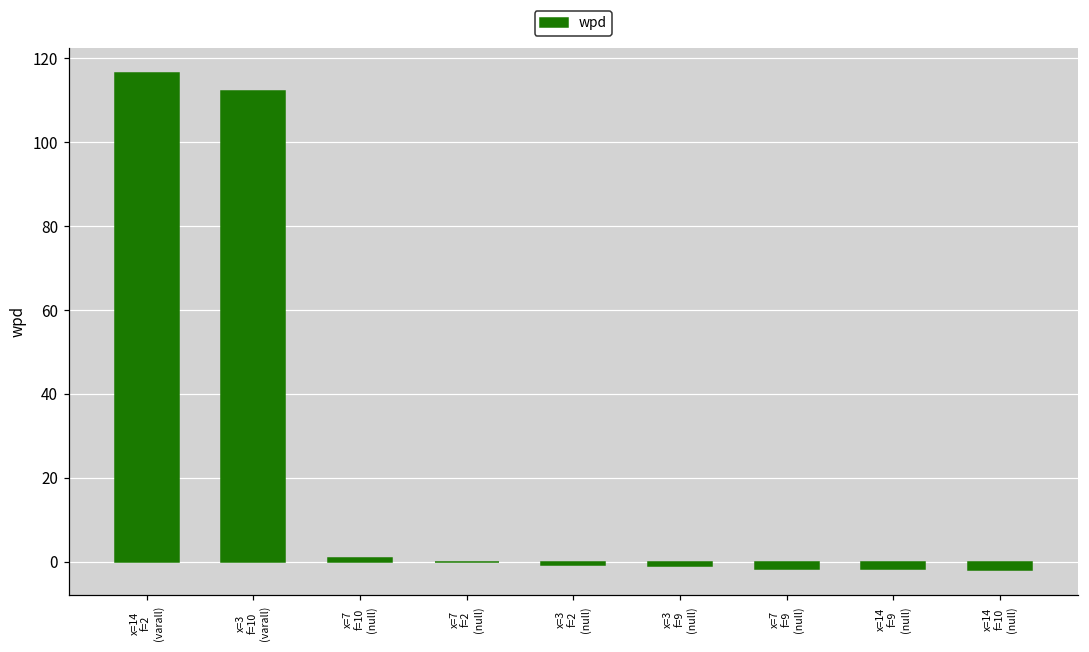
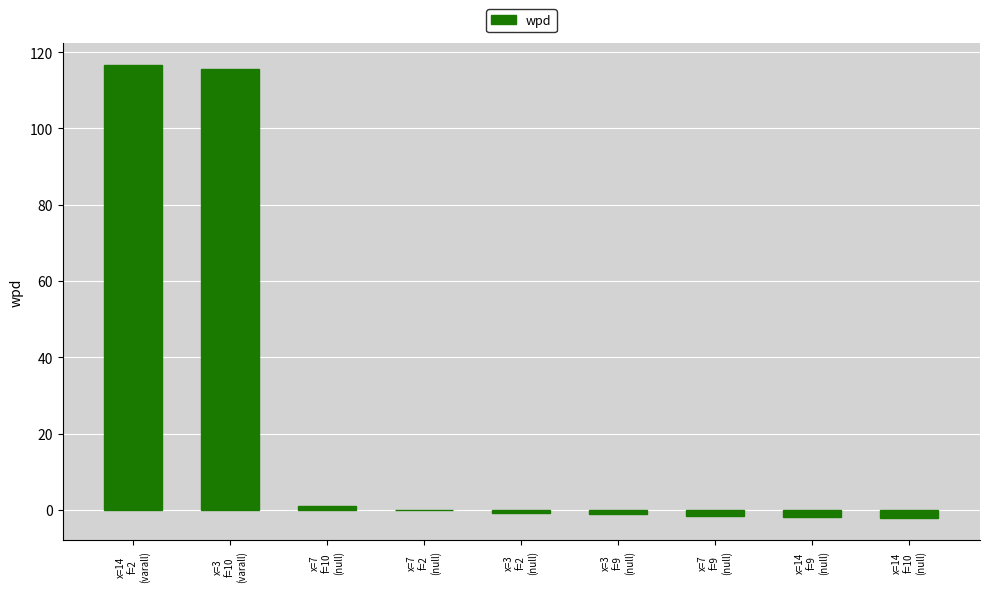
  {
    "x=14 f=2 (varall)": 117,
-   "x=3 f=10 (varall)": 112,
+   "x=3 f=10 (varall)": 116,
    "x=7 f=10 (null)": 1,
    "x=3 f=2 (null)": -1,
    "x=3 f=9 (null)": -1,
    "x=7 f=9 (null)": -2,
    "x=14 f=9 (null)": -2,
    "x=14 f=10 (null)": -2
  }
